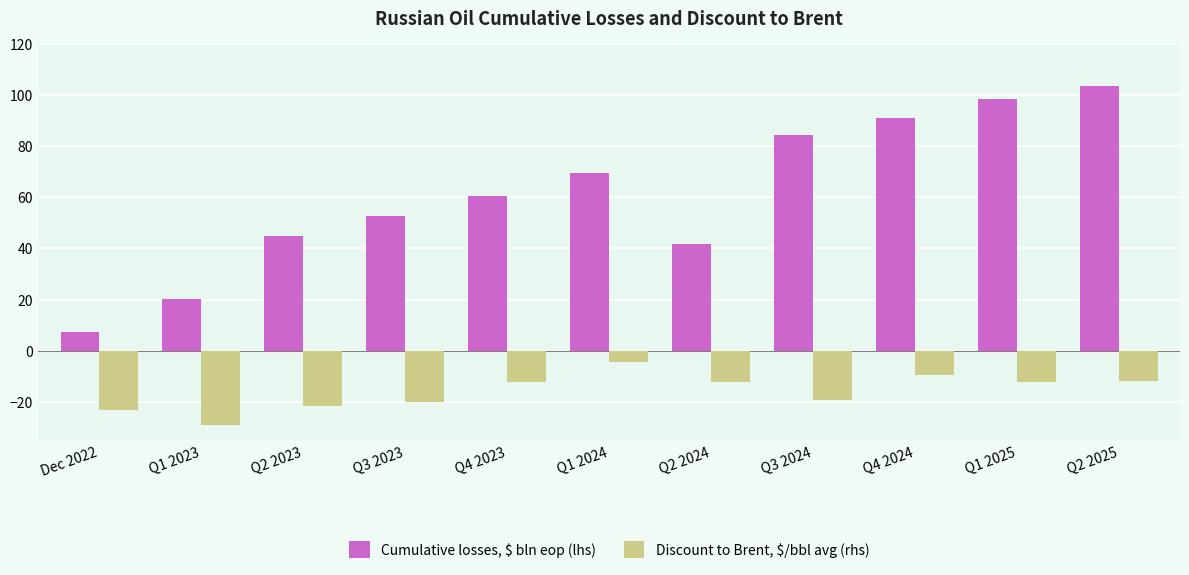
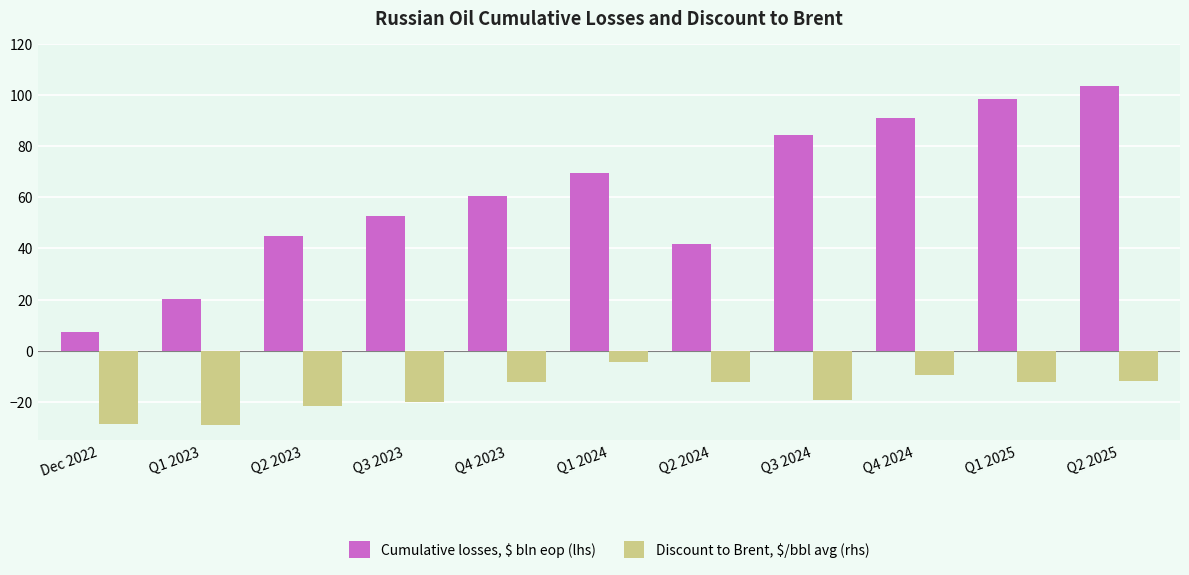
  {
    "Cumulative losses, $ bln eop (lhs)": {
      "Dec 2022": 7,
      "Q1 2023": 20,
      "Q2 2023": 45,
      "Q3 2023": 53,
      "Q4 2023": 60,
      "Q1 2024": 69,
      "Q2 2024": 42,
      "Q3 2024": 85,
      "Q4 2024": 91,
      "Q1 2025": 98,
      "Q2 2025": 103
    },
    "Discount to Brent, $/bbl avg (rhs)": {
-     "Dec 2022": -23,
+     "Dec 2022": -29,
      "Q1 2023": -29,
      "Q2 2023": -21,
      "Q3 2023": -20,
      "Q4 2023": -12,
      "Q1 2024": -5,
      "Q2 2024": -12,
      "Q3 2024": -19,
      "Q4 2024": -10,
      "Q1 2025": -12,
      "Q2 2025": -12
    }
  }
